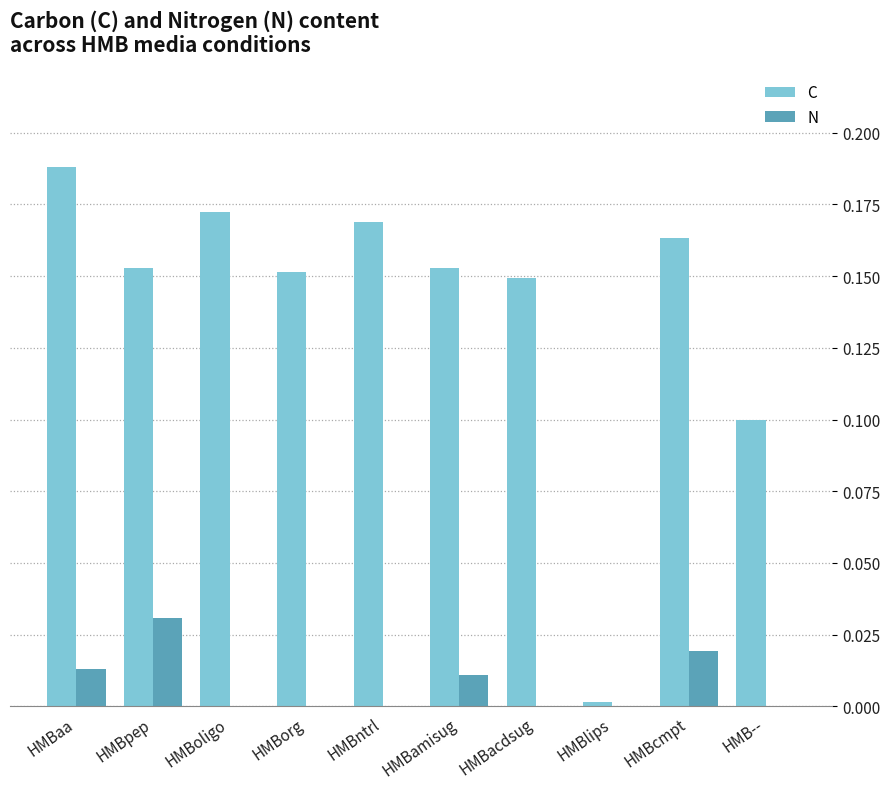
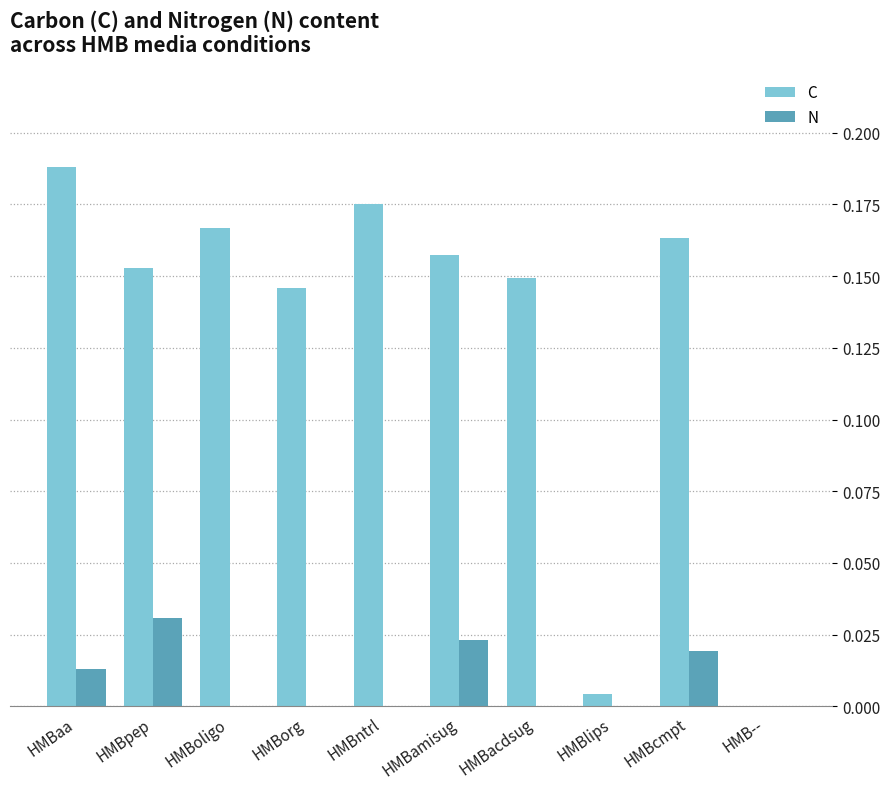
  {
    "C": {
      "HMBaa": 0.188,
      "HMBpep": 0.153,
-     "HMBoligo": 0.173,
-     "HMBorg": 0.151,
-     "HMBntrl": 0.169,
-     "HMBamisug": 0.153,
+     "HMBoligo": 0.167,
+     "HMBorg": 0.146,
+     "HMBntrl": 0.175,
+     "HMBamisug": 0.157,
      "HMBacdsug": 0.149,
-     "HMBlips": 0.001,
+     "HMBlips": 0.004,
      "HMBcmpt": 0.163,
-     "HMB--": 0.1
+     "HMB--": 0.0
    },
    "N": {
      "HMBaa": 0.013,
      "HMBpep": 0.031,
      "HMBoligo": 0.000,
      "HMBorg": 0.000,
      "HMBntrl": 0.000,
-     "HMBamisug": 0.011,
+     "HMBamisug": 0.023,
      "HMBacdsug": 0.000,
      "HMBlips": 0.000,
      "HMBcmpt": 0.019,
      "HMB--": 0.000
    }
  }
